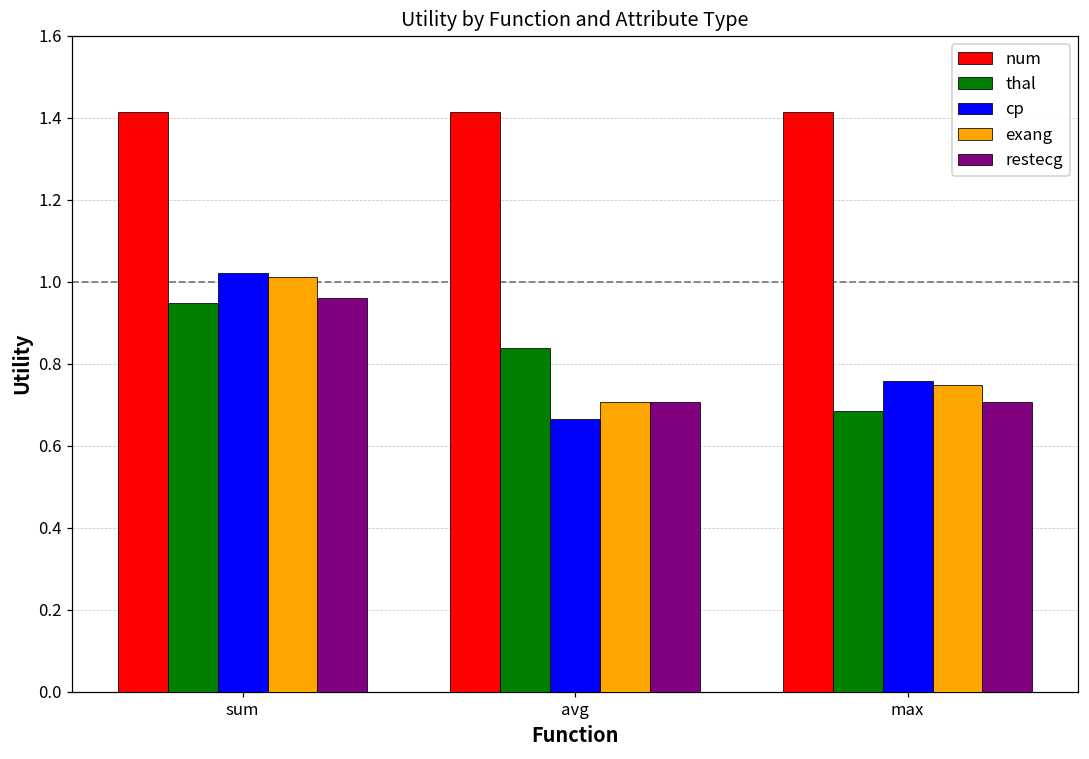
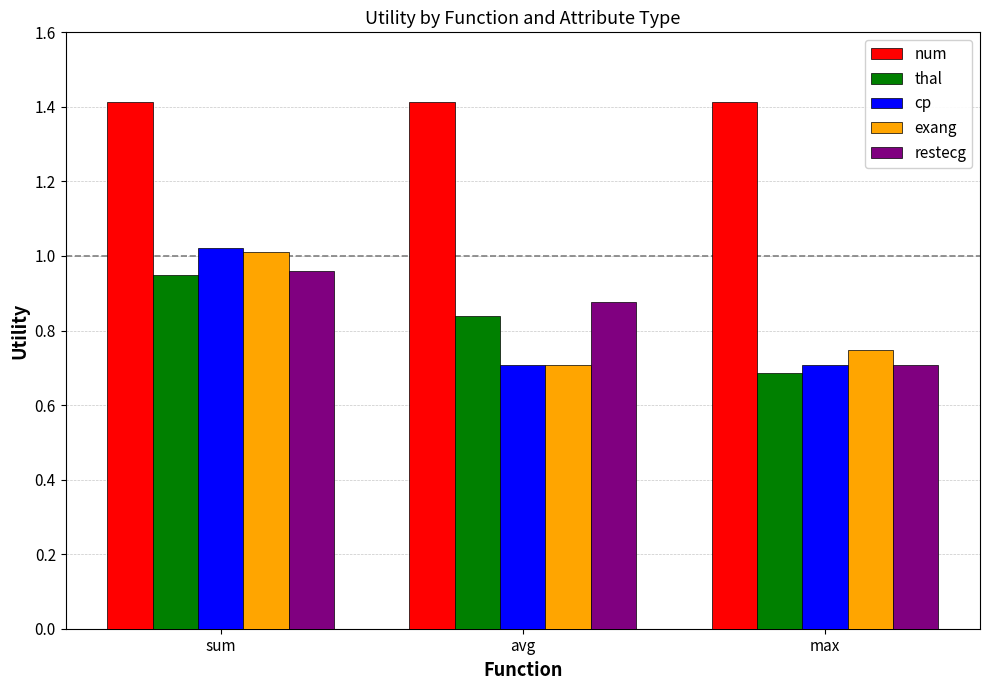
  {
    "num": {
      "sum": 1.41,
      "avg": 1.41,
      "max": 1.41
    },
    "thal": {
      "sum": 0.95,
      "avg": 0.84,
      "max": 0.69
    },
    "cp": {
      "sum": 1.02,
-     "avg": 0.66,
-     "max": 0.76
+     "avg": 0.71,
+     "max": 0.71
    },
    "exang": {
      "sum": 1.01,
      "avg": 0.71,
      "max": 0.75
    },
    "restecg": {
      "sum": 0.96,
-     "avg": 0.71,
+     "avg": 0.88,
      "max": 0.71
    }
  }
